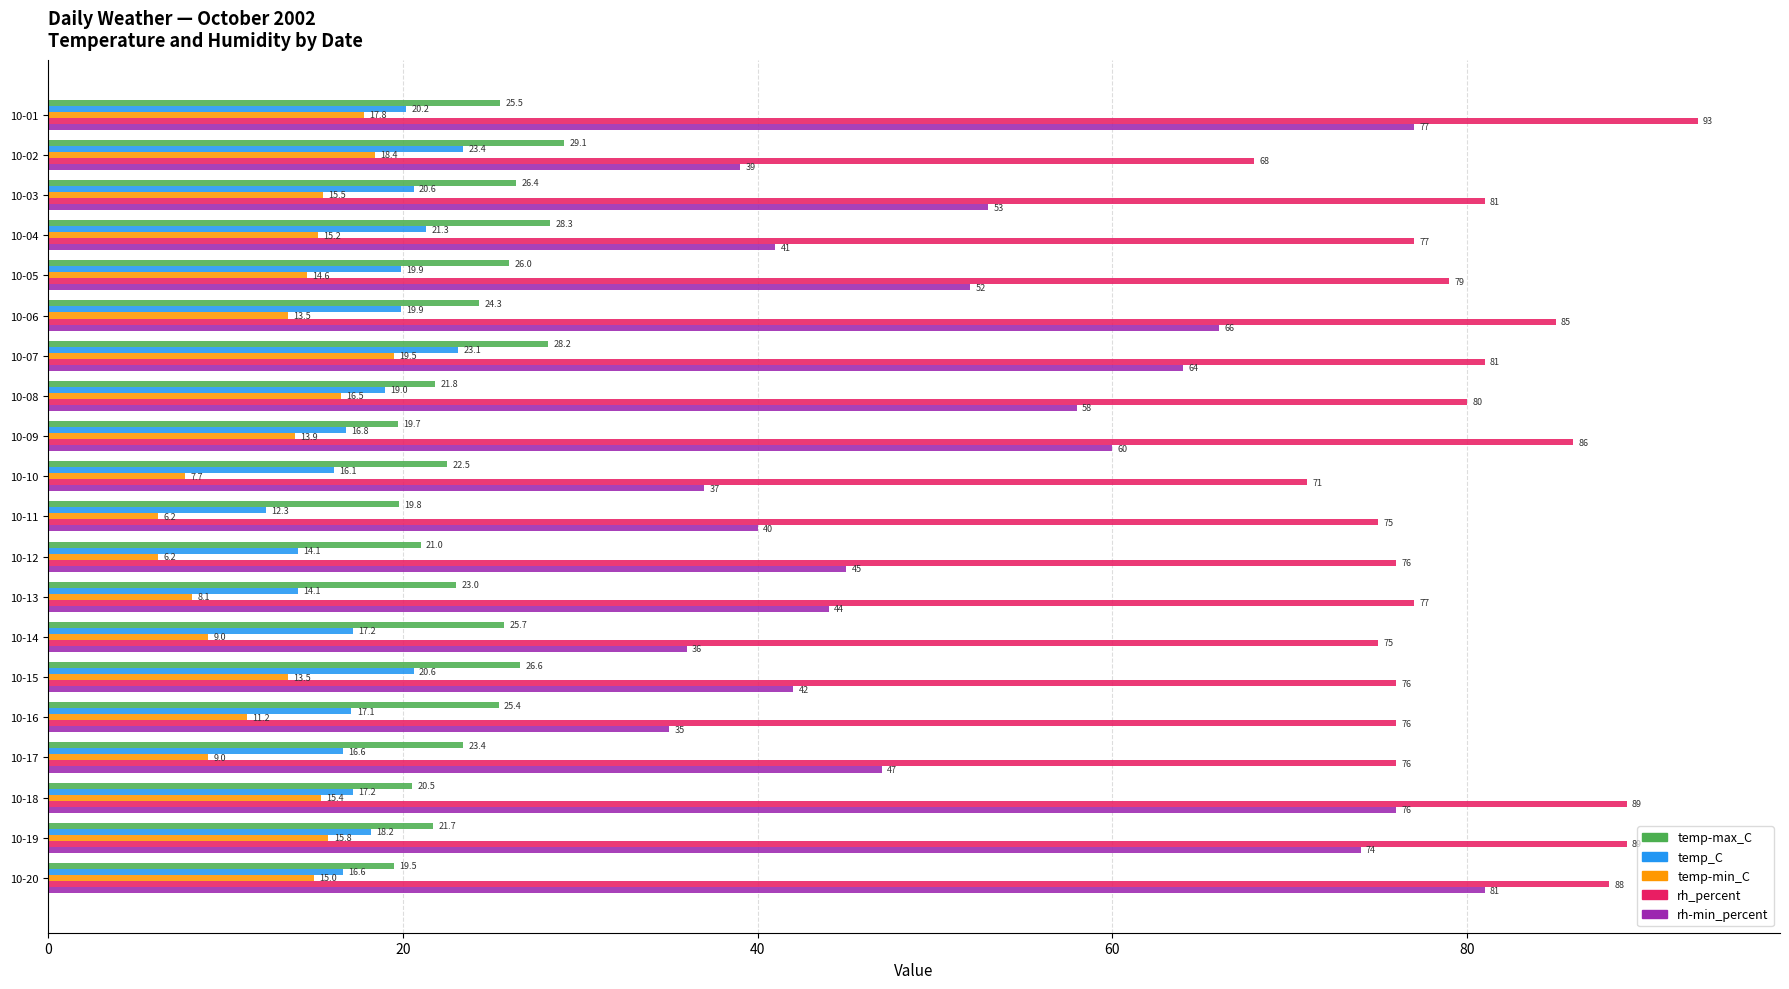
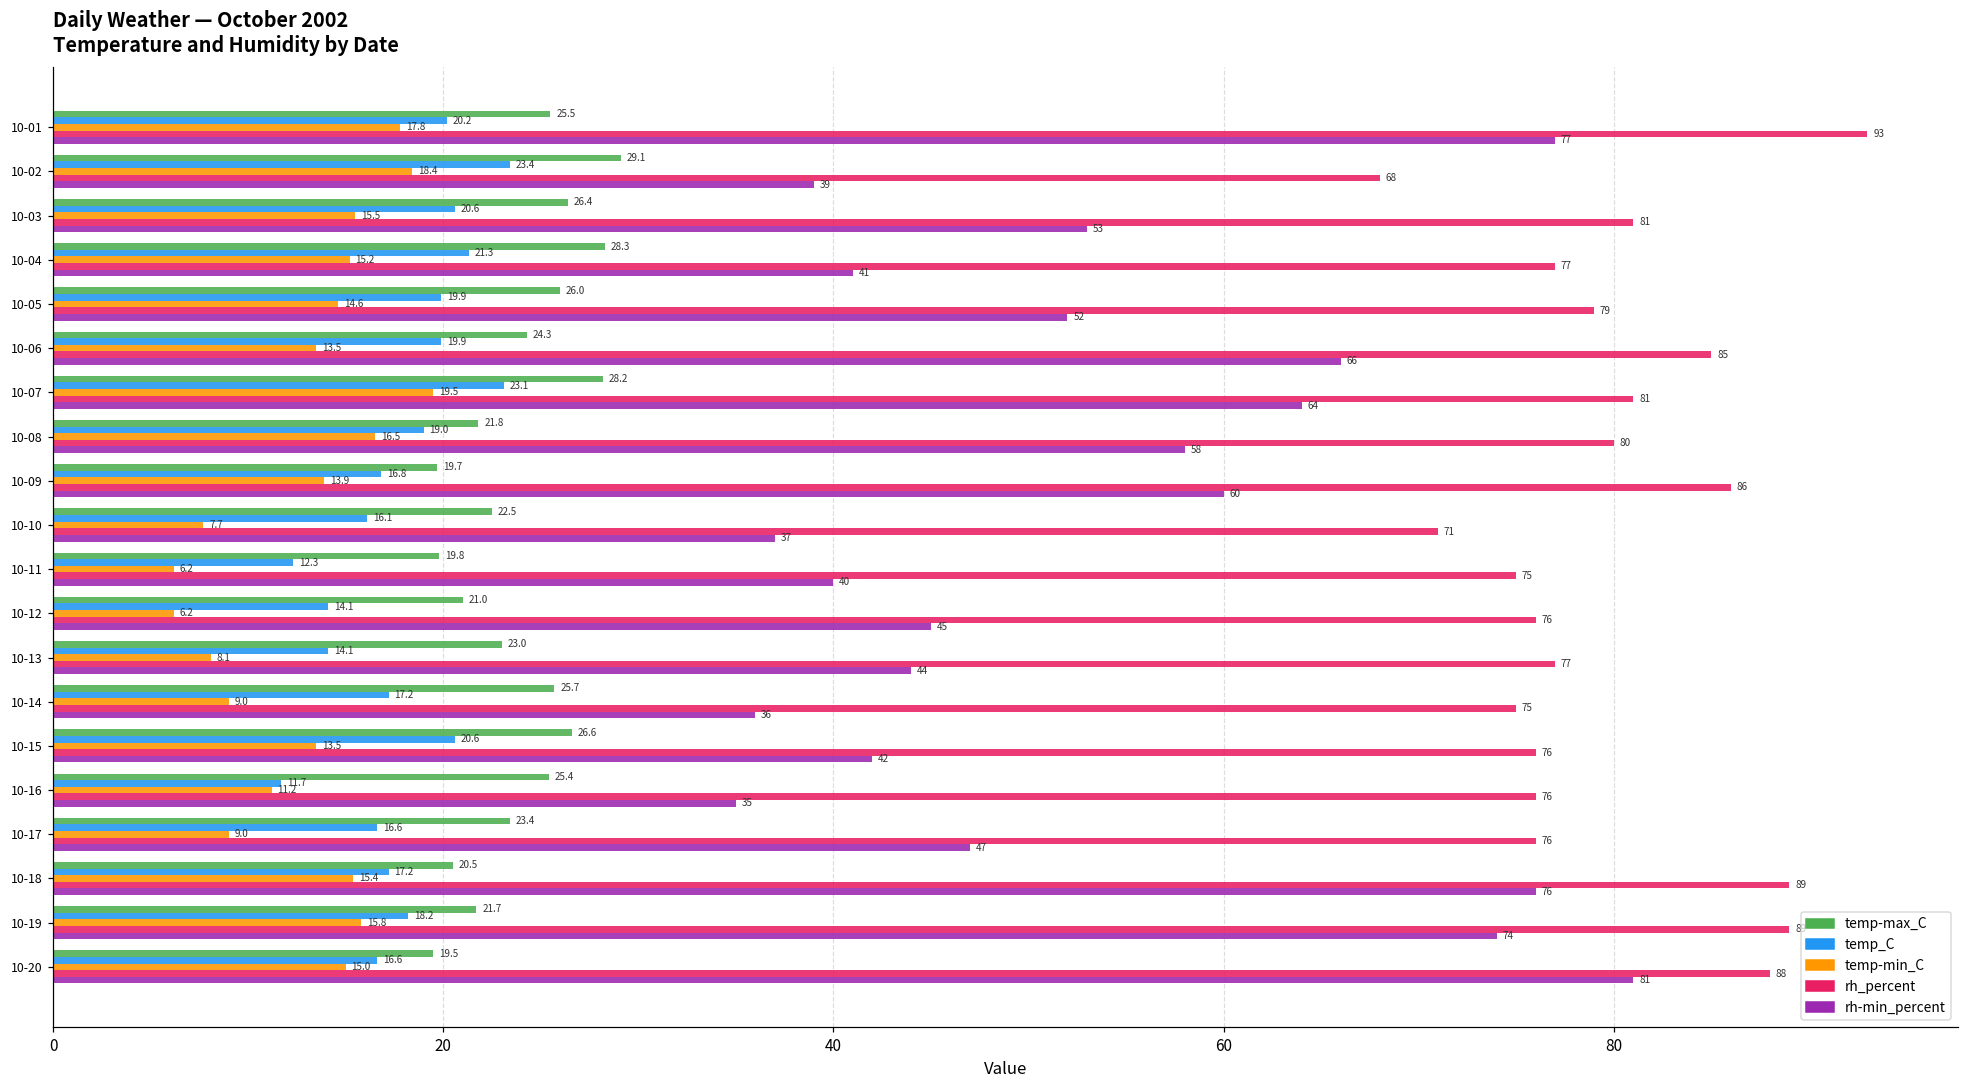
  {
    "temp-max_C": {
      "10-01": 25.5,
      "10-02": 29.1,
      "10-03": 26.4,
      "10-04": 28.3,
      "10-05": 26.0,
      "10-06": 24.3,
      "10-07": 28.2,
      "10-08": 21.8,
      "10-09": 19.7,
      "10-10": 22.5,
      "10-11": 19.8,
      "10-12": 21.0,
      "10-13": 23.0,
      "10-14": 25.7,
      "10-15": 26.6,
      "10-16": 25.4,
      "10-17": 23.4,
      "10-18": 20.5,
      "10-19": 21.7,
      "10-20": 19.5
    },
    "temp_C": {
      "10-01": 20.2,
      "10-02": 23.4,
      "10-03": 20.6,
      "10-04": 21.3,
      "10-05": 19.9,
      "10-06": 19.9,
      "10-07": 23.1,
      "10-08": 19.0,
      "10-09": 16.8,
      "10-10": 16.1,
      "10-11": 12.3,
      "10-12": 14.1,
      "10-13": 14.1,
      "10-14": 17.2,
      "10-15": 20.6,
-     "10-16": 17.1,
+     "10-16": 11.7,
      "10-17": 16.6,
      "10-18": 17.2,
      "10-19": 18.2,
      "10-20": 16.6
    },
    "temp-min_C": {
      "10-01": 17.8,
      "10-02": 18.4,
      "10-03": 15.5,
      "10-04": 15.2,
      "10-05": 14.6,
      "10-06": 13.5,
      "10-07": 19.5,
      "10-08": 16.5,
      "10-09": 13.9,
      "10-10": 7.7,
      "10-11": 6.2,
      "10-12": 6.2,
      "10-13": 8.1,
      "10-14": 9.0,
      "10-15": 13.5,
      "10-16": 11.2,
      "10-17": 9.0,
      "10-18": 15.4,
      "10-19": 15.8,
      "10-20": 15.0
    },
    "rh_percent": {
      "10-01": 93,
      "10-02": 68,
      "10-03": 81,
      "10-04": 77,
      "10-05": 79,
      "10-06": 85,
      "10-07": 81,
      "10-08": 80,
      "10-09": 86,
      "10-10": 71,
      "10-11": 75,
      "10-12": 76,
      "10-13": 77,
      "10-14": 75,
      "10-15": 76,
      "10-16": 76,
      "10-17": 76,
      "10-18": 89,
      "10-20": 88
    },
    "rh-min_percent": {
      "10-01": 77,
      "10-02": 39,
      "10-03": 53,
      "10-04": 41,
      "10-05": 52,
      "10-06": 66,
      "10-07": 64,
      "10-08": 58,
      "10-09": 60,
      "10-10": 37,
      "10-11": 40,
      "10-12": 45,
      "10-13": 44,
      "10-14": 36,
      "10-15": 42,
      "10-16": 35,
      "10-17": 47,
      "10-18": 76,
      "10-19": 74,
      "10-20": 81
    }
  }
